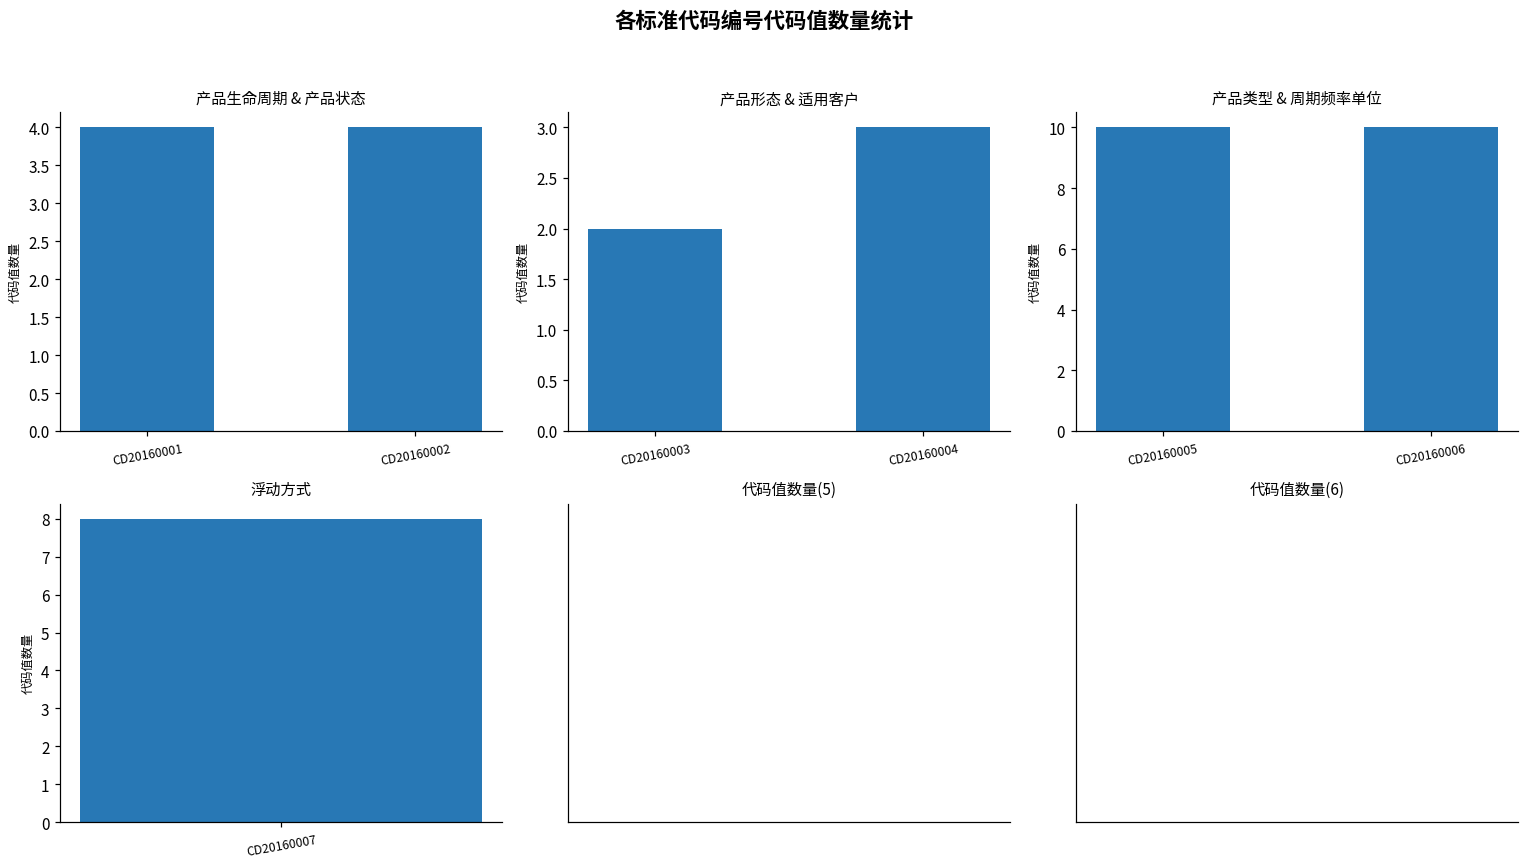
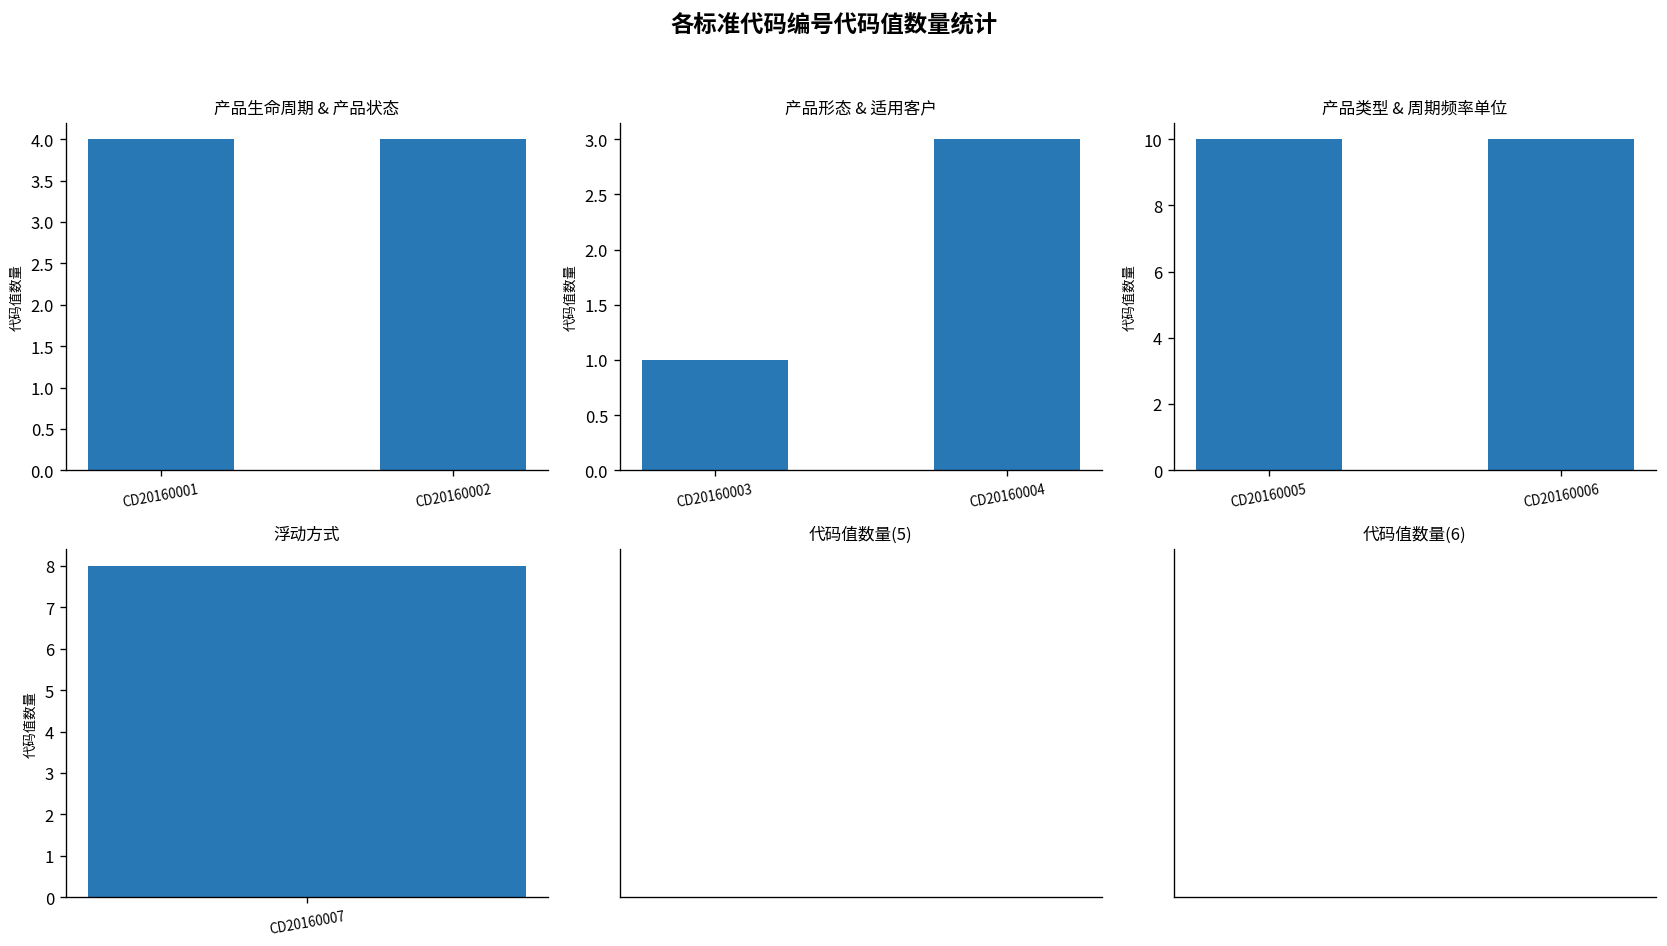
  {
    "产品生命周期 & 产品状态": {
      "CD20160001": 4.0,
      "CD20160002": 4.0
    },
    "产品形态 & 适用客户": {
-     "CD20160003": 2,
+     "CD20160003": 1,
      "CD20160004": 3
    },
    "产品类型 & 周期频率单位": {
      "CD20160005": 10.0,
      "CD20160006": 10.0
    },
    "浮动方式": {
      "CD20160007": 8.0
    }
  }
